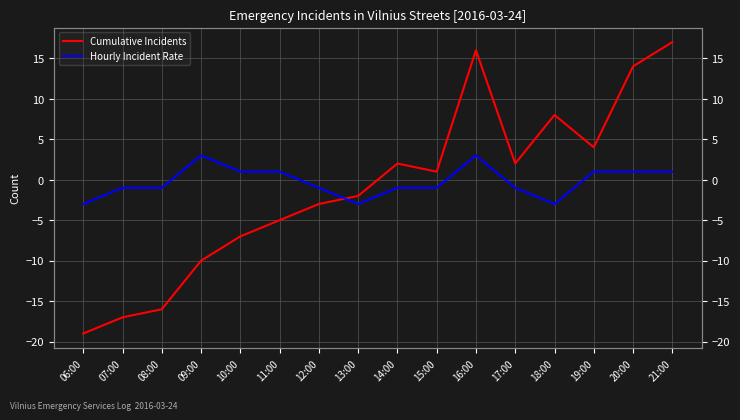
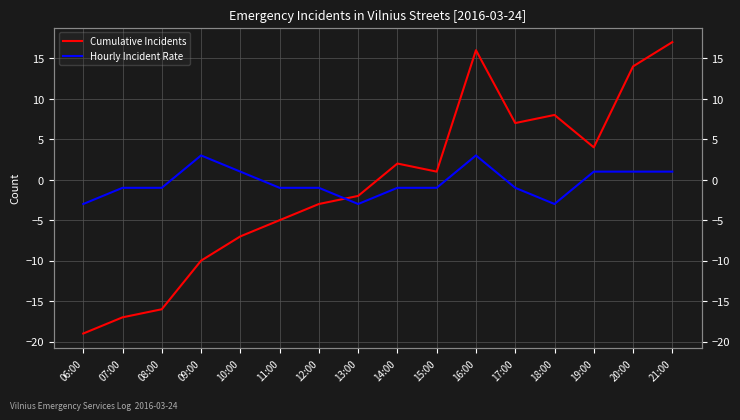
  {
    "Cumulative Incidents": {
      "06:00": -19,
      "07:00": -17,
      "08:00": -16,
      "09:00": -10,
      "10:00": -7,
      "11:00": -5,
      "12:00": -3,
      "13:00": -2,
      "14:00": 2,
      "15:00": 1,
      "16:00": 16,
-     "17:00": 2,
+     "17:00": 7,
      "18:00": 8,
      "19:00": 4,
      "20:00": 14,
      "21:00": 17
    },
    "Hourly Incident Rate": {
      "06:00": -3,
      "07:00": -1,
      "08:00": -1,
      "09:00": 3,
      "10:00": 1,
-     "11:00": 1,
+     "11:00": -1,
      "12:00": -1,
      "13:00": -3,
      "14:00": -1,
      "15:00": -1,
      "16:00": 3,
      "17:00": -1,
      "18:00": -3,
      "19:00": 1,
      "20:00": 1,
      "21:00": 1
    }
  }
